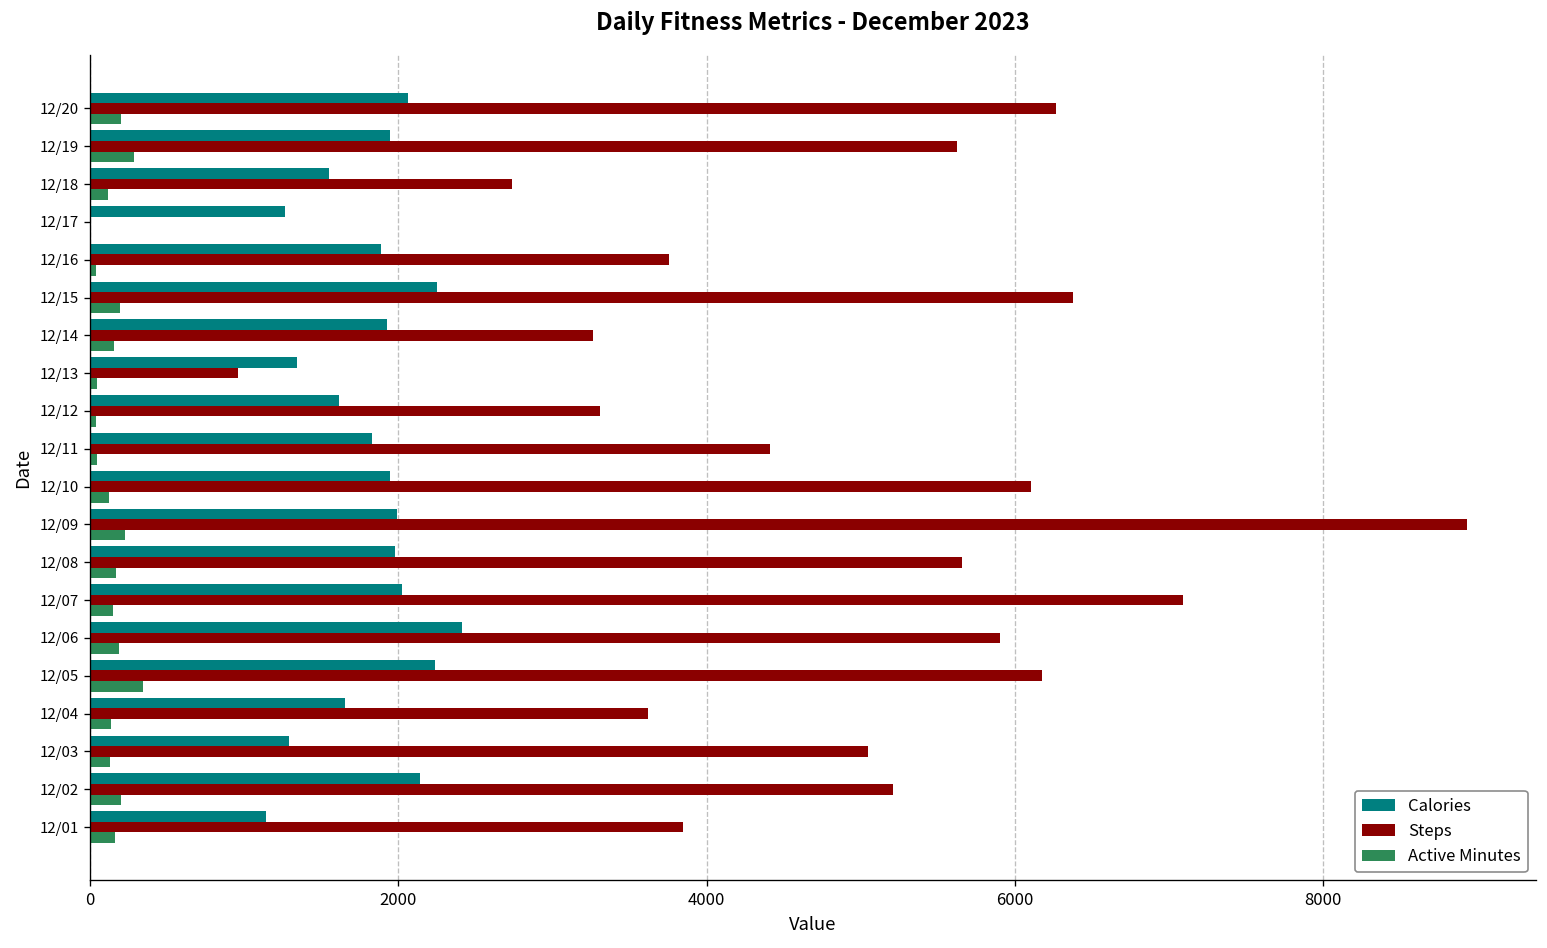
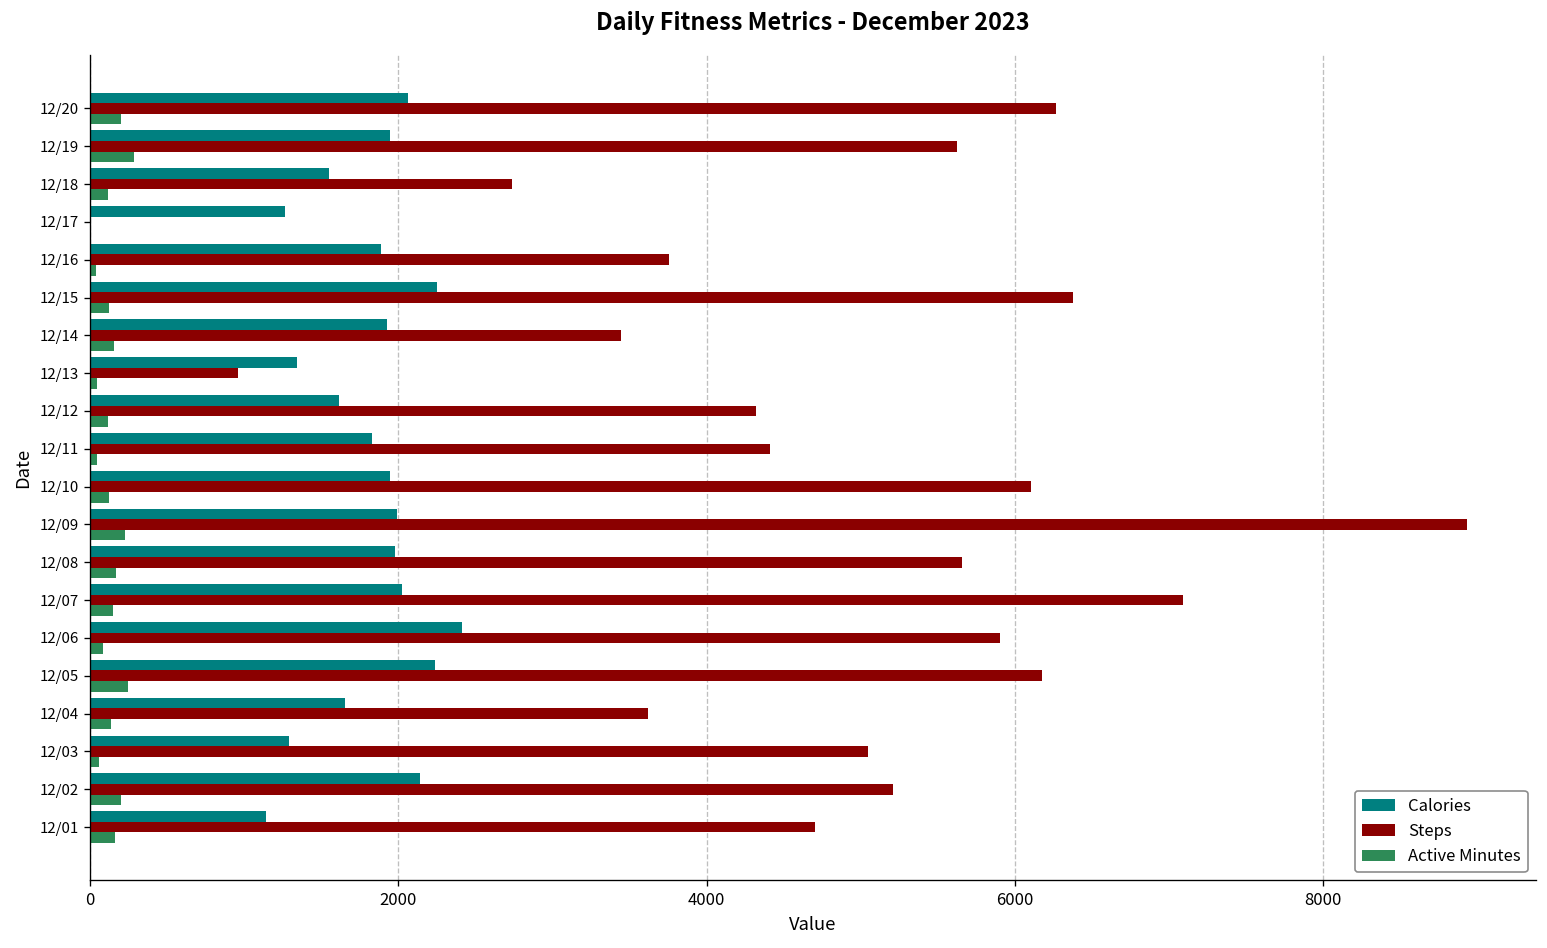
  {
    "Calories": {
      "12/20": 2060,
      "12/19": 1940,
      "12/18": 1550,
      "12/17": 1270,
      "12/16": 1880,
      "12/15": 2250,
      "12/14": 1920,
      "12/13": 1340,
      "12/12": 1620,
      "12/11": 1830,
      "12/10": 1940,
      "12/09": 1990,
      "12/08": 1980,
      "12/07": 2020,
      "12/06": 2420,
      "12/05": 2240,
      "12/04": 1650,
      "12/03": 1290,
      "12/02": 2140,
      "12/01": 1140
    },
    "Steps": {
      "12/20": 6270,
      "12/19": 5620,
      "12/18": 2730,
      "12/17": 0,
      "12/16": 3750,
      "12/15": 6380,
-     "12/14": 3260,
+     "12/14": 3440,
      "12/13": 960,
-     "12/12": 3310,
+     "12/12": 4320,
      "12/11": 4410,
      "12/10": 6110,
      "12/09": 8930,
      "12/08": 5660,
      "12/07": 7090,
      "12/06": 5900,
      "12/05": 6180,
      "12/04": 3620,
      "12/03": 5050,
      "12/02": 5210,
-     "12/01": 3850
+     "12/01": 4710
    },
    "Active Minutes": {
      "12/20": 200,
      "12/19": 290,
      "12/18": 120,
      "12/17": 0,
      "12/16": 40,
-     "12/15": 190,
+     "12/15": 120,
      "12/14": 150,
      "12/13": 50,
-     "12/12": 40,
+     "12/12": 120,
      "12/11": 40,
      "12/10": 120,
      "12/09": 230,
      "12/08": 170,
      "12/07": 150,
-     "12/06": 190,
-     "12/05": 350,
+     "12/06": 80,
+     "12/05": 240,
      "12/04": 130,
-     "12/03": 130,
+     "12/03": 60,
      "12/02": 200,
      "12/01": 160
    }
  }
